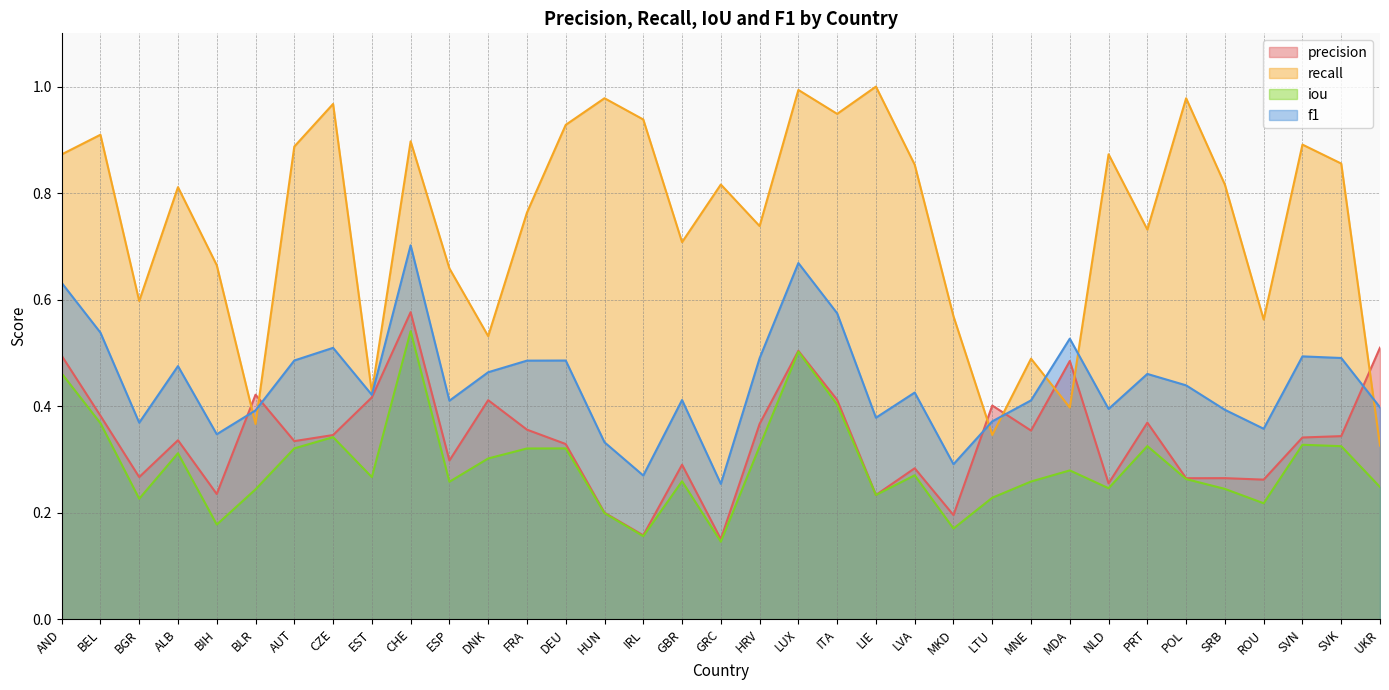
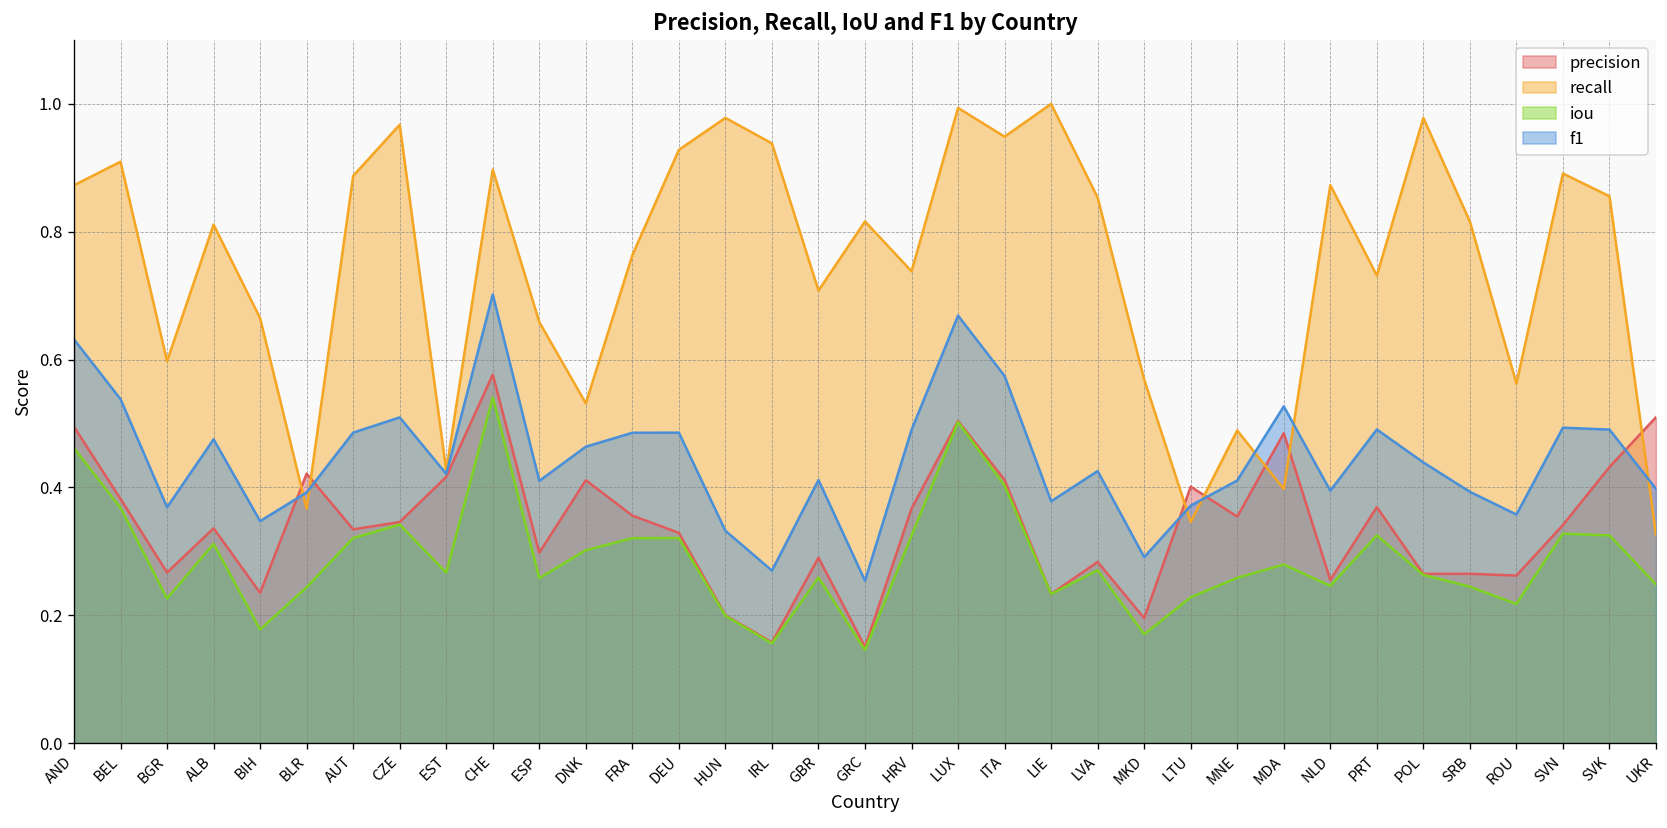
  {
    "precision": {
      "AND": 0.49,
      "BEL": 0.38,
      "BGR": 0.27,
      "ALB": 0.34,
      "BIH": 0.24,
      "BLR": 0.42,
      "AUT": 0.33,
      "CHE": 0.58,
      "ESP": 0.30,
      "DNK": 0.41,
      "FRA": 0.36,
      "DEU": 0.33,
      "GBR": 0.29,
      "GRC": 0.15,
      "HRV": 0.37,
      "ITA": 0.41,
      "LVA": 0.28,
      "MKD": 0.20,
      "LTU": 0.40,
      "MNE": 0.35,
      "MDA": 0.48,
      "NLD": 0.26,
      "PRT": 0.37,
      "SRB": 0.26,
      "ROU": 0.26,
      "SVN": 0.34,
-     "SVK": 0.34,
+     "SVK": 0.43,
      "UKR": 0.51
    },
    "recall": {
      "AND": 0.87,
      "BEL": 0.91,
      "BGR": 0.60,
      "ALB": 0.81,
      "BIH": 0.66,
      "BLR": 0.37,
      "AUT": 0.89,
      "CZE": 0.97,
      "EST": 0.43,
      "CHE": 0.90,
      "ESP": 0.66,
      "DNK": 0.53,
      "FRA": 0.76,
      "DEU": 0.93,
      "HUN": 0.98,
      "IRL": 0.94,
      "GBR": 0.71,
      "GRC": 0.82,
      "HRV": 0.74,
      "LUX": 0.99,
      "ITA": 0.95,
      "LIE": 1.00,
      "LVA": 0.85,
      "MKD": 0.57,
      "LTU": 0.35,
      "MNE": 0.49,
      "MDA": 0.40,
      "NLD": 0.87,
      "PRT": 0.73,
      "POL": 0.98,
      "SRB": 0.82,
      "ROU": 0.56,
      "SVN": 0.89,
      "SVK": 0.86,
      "UKR": 0.33
    },
    "iou": {
      "AND": 0.46,
      "BEL": 0.37,
      "BGR": 0.23,
      "ALB": 0.31,
      "BIH": 0.18,
      "BLR": 0.24,
      "AUT": 0.32,
      "EST": 0.27,
      "CHE": 0.54,
      "ESP": 0.26,
      "DNK": 0.30,
      "FRA": 0.32,
      "DEU": 0.32,
      "GBR": 0.26,
      "GRC": 0.15,
      "HRV": 0.32,
      "ITA": 0.40,
      "LVA": 0.27,
      "MKD": 0.17,
      "LTU": 0.23,
      "MNE": 0.26,
      "MDA": 0.28,
      "NLD": 0.25,
      "PRT": 0.33,
      "SRB": 0.24,
      "ROU": 0.22,
      "SVN": 0.33,
      "SVK": 0.32,
      "UKR": 0.25
    },
    "f1": {
      "AND": 0.63,
      "BEL": 0.54,
      "BGR": 0.37,
      "ALB": 0.48,
      "BIH": 0.35,
      "BLR": 0.39,
      "AUT": 0.49,
      "CZE": 0.51,
      "CHE": 0.70,
      "ESP": 0.41,
      "DNK": 0.46,
      "FRA": 0.49,
      "DEU": 0.49,
      "HUN": 0.33,
      "IRL": 0.27,
      "GBR": 0.41,
      "GRC": 0.25,
      "HRV": 0.49,
      "LUX": 0.67,
      "ITA": 0.57,
      "LIE": 0.38,
      "LVA": 0.43,
      "MKD": 0.29,
      "LTU": 0.37,
      "MNE": 0.41,
      "MDA": 0.53,
      "NLD": 0.39,
-     "PRT": 0.46,
+     "PRT": 0.49,
      "POL": 0.44,
      "SRB": 0.39,
      "ROU": 0.36,
      "SVN": 0.49,
      "SVK": 0.49,
      "UKR": 0.40
    }
  }
